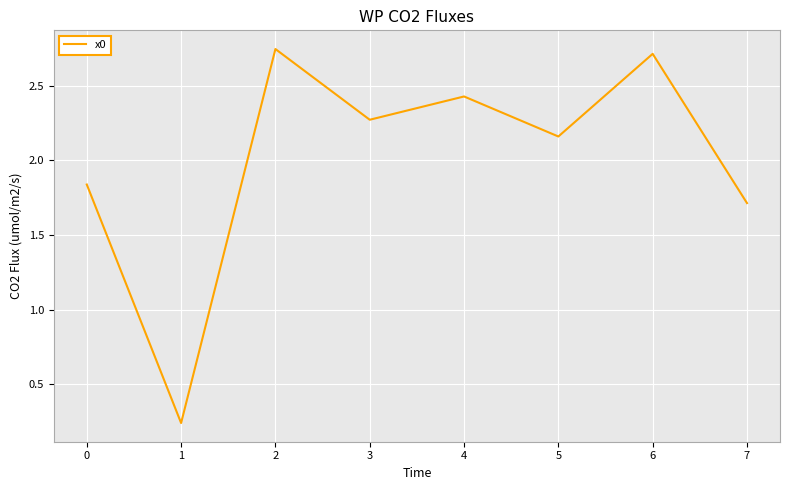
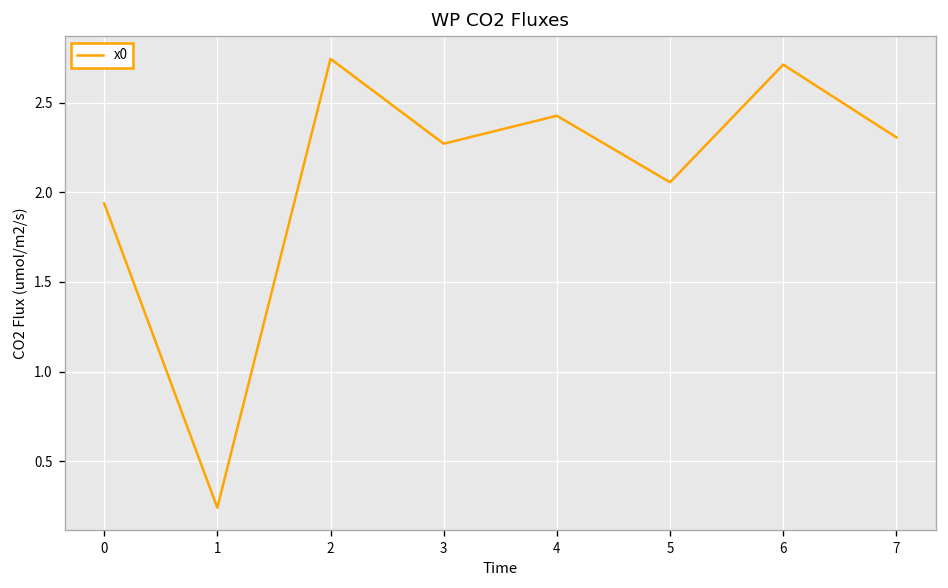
  {
-   "0": 1.84,
+   "0": 1.94,
    "1": 0.24,
    "2": 2.75,
    "3": 2.27,
    "4": 2.43,
-   "5": 2.16,
+   "5": 2.06,
    "6": 2.71,
-   "7": 1.71
+   "7": 2.31
  }
